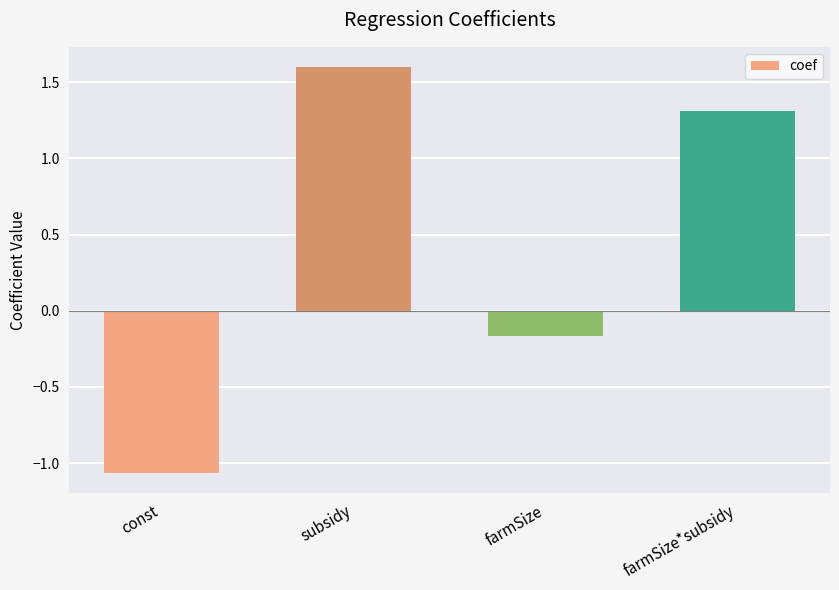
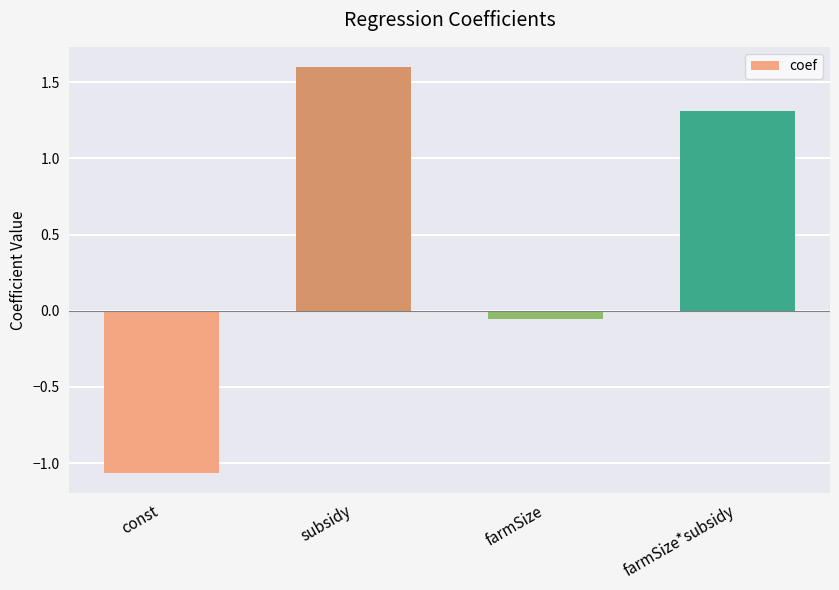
  {
    "const": -1.07,
    "subsidy": 1.60,
-   "farmSize": -0.17,
+   "farmSize": -0.05,
    "farmSize*subsidy": 1.31
  }
